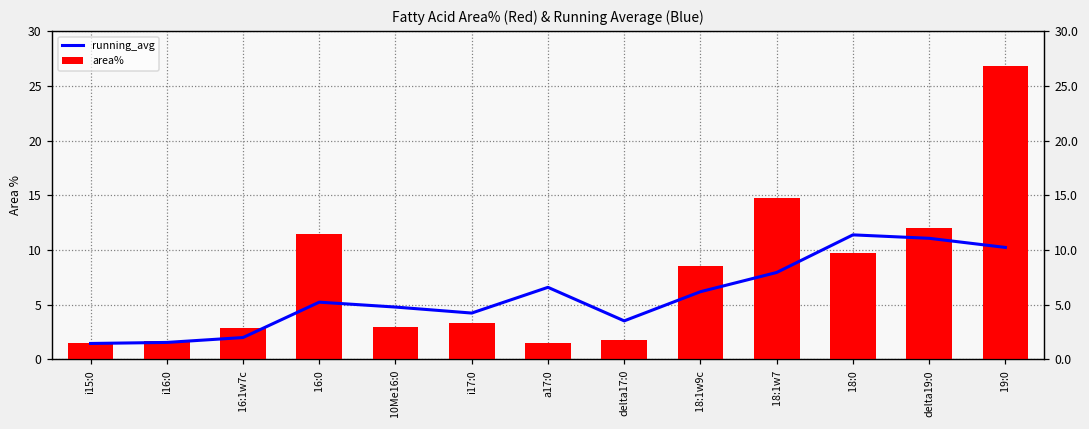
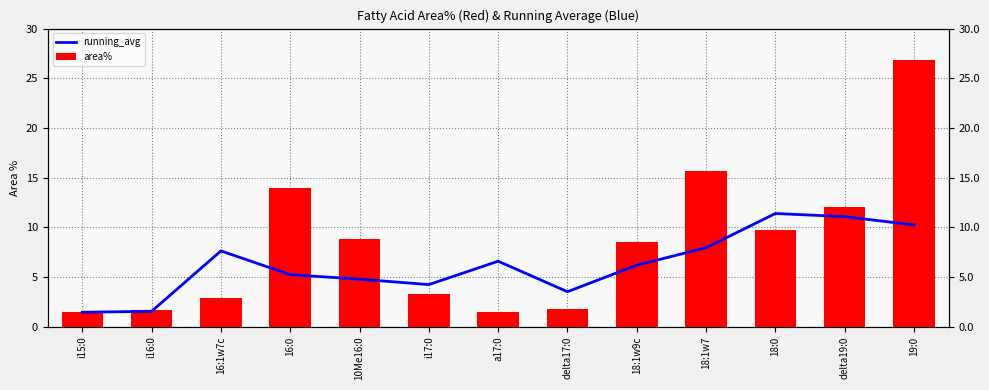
  {
    "running_avg": {
      "i15:0": 1,
      "i16:0": 2,
-     "16:1w7c": 2,
+     "16:1w7c": 8,
      "16:0": 5,
      "10Me16:0": 5,
      "i17:0": 4,
      "a17:0": 7,
      "delta17:0": 4,
      "18:1w9c": 6,
      "18:1w7": 8,
      "18:0": 11,
      "delta19:0": 11,
      "19:0": 10
    },
    "area%": {
      "i15:0": 1,
      "i16:0": 2,
      "16:1w7c": 3,
-     "16:0": 11,
-     "10Me16:0": 3,
+     "16:0": 14,
+     "10Me16:0": 9,
      "i17:0": 3,
      "a17:0": 1,
      "delta17:0": 2,
      "18:1w9c": 9,
-     "18:1w7": 15,
+     "18:1w7": 16,
      "18:0": 10,
      "delta19:0": 12,
      "19:0": 27
    }
  }
